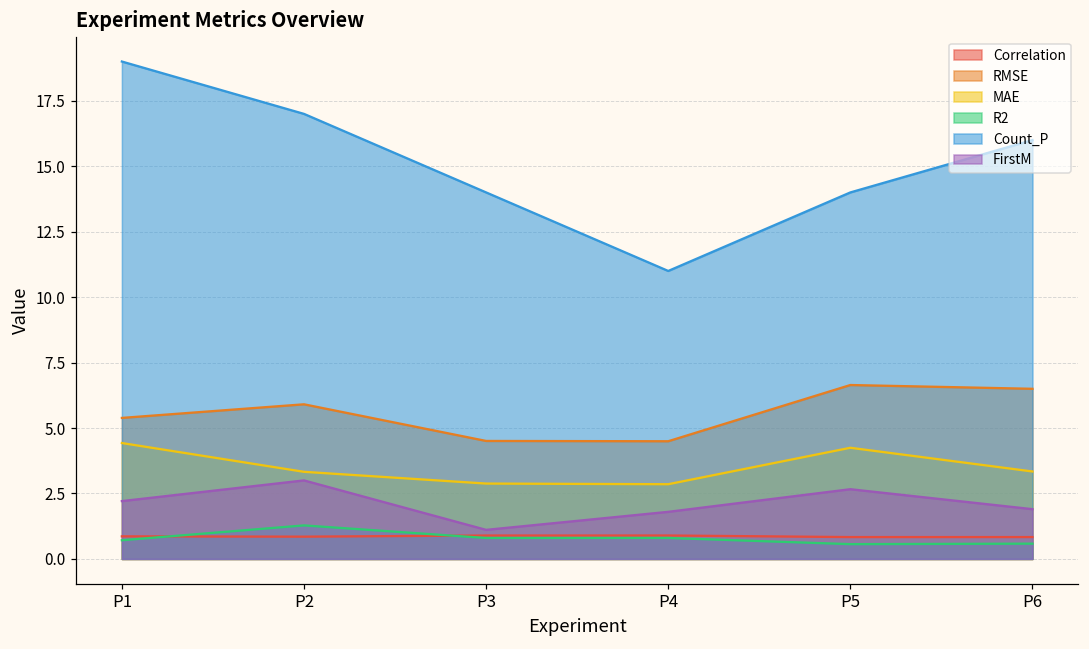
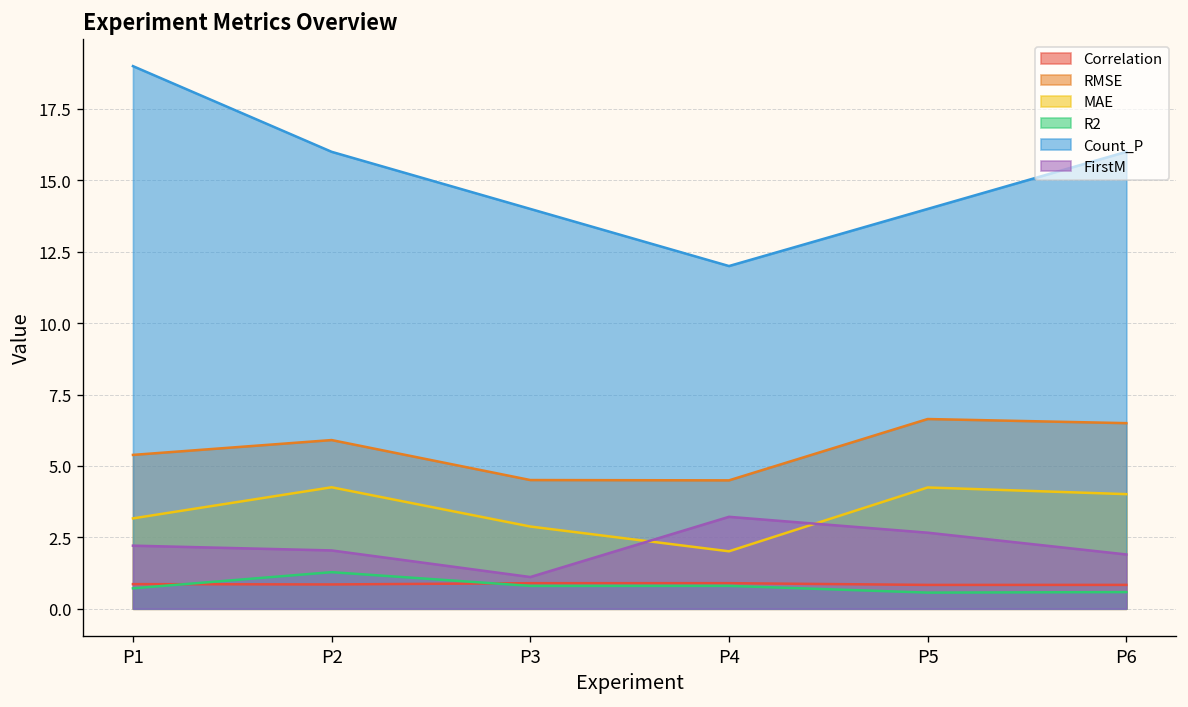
  {
    "MAE": {
-     "P1": 4.4,
-     "P2": 3.3,
+     "P1": 3.2,
+     "P2": 4.3,
      "P3": 2.9,
-     "P4": 2.9,
+     "P4": 2.0,
      "P5": 4.2,
-     "P6": 3.3
+     "P6": 4.0
    },
    "R2": {
      "P1": 0.7,
      "P2": 1.3,
      "P5": 0.6,
      "P6": 0.6
    },
    "Count_P": {
      "P1": 19,
-     "P2": 17,
+     "P2": 16,
      "P3": 14,
-     "P4": 11,
+     "P4": 12,
      "P5": 14
    },
    "FirstM": {
      "P1": 2.2,
-     "P2": 3.0,
+     "P2": 2.0,
      "P3": 1.1,
-     "P4": 1.8,
+     "P4": 3.2,
      "P5": 2.7,
      "P6": 1.9
    }
  }
